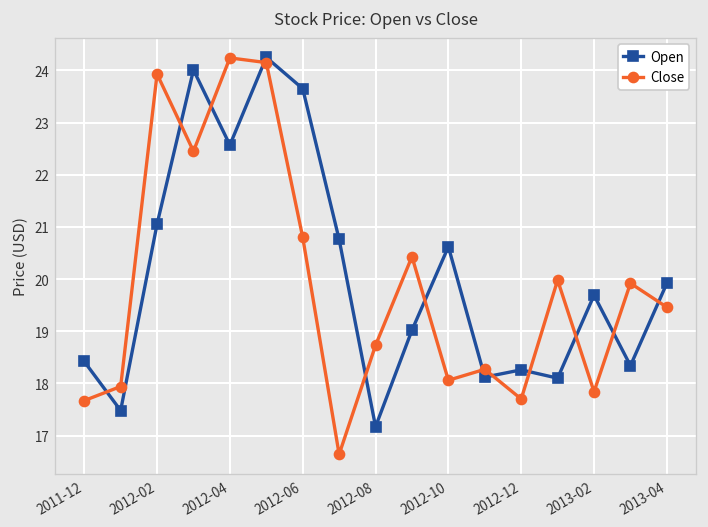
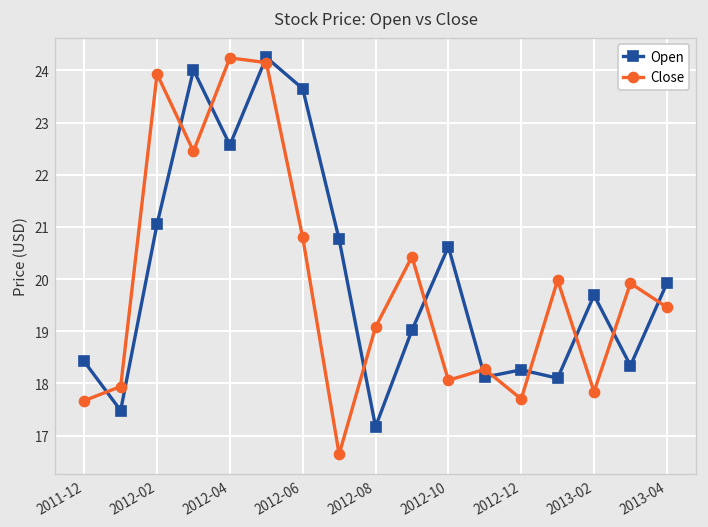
  {
    "Open": {
      "2011-12": 18.4,
      "2012-02": 21.1,
      "2012-04": 22.6,
      "2012-06": 23.7,
      "2012-08": 17.2,
      "2012-10": 20.6,
      "2012-12": 18.3,
      "2013-02": 19.7,
      "2013-04": 19.9
    },
    "Close": {
      "2011-12": 17.7,
      "2012-02": 23.9,
      "2012-04": 24.2,
      "2012-06": 20.8,
-     "2012-08": 18.7,
+     "2012-08": 19.1,
      "2012-10": 18.1,
      "2012-12": 17.7,
      "2013-02": 17.8,
      "2013-04": 19.5
    }
  }
